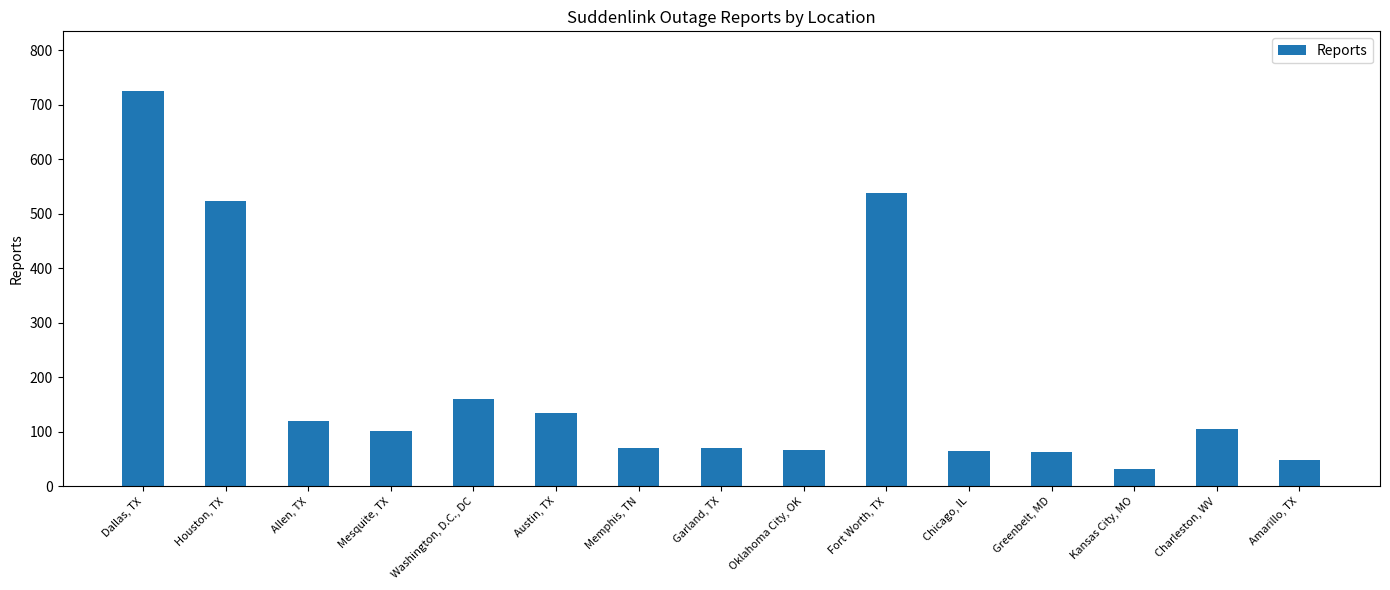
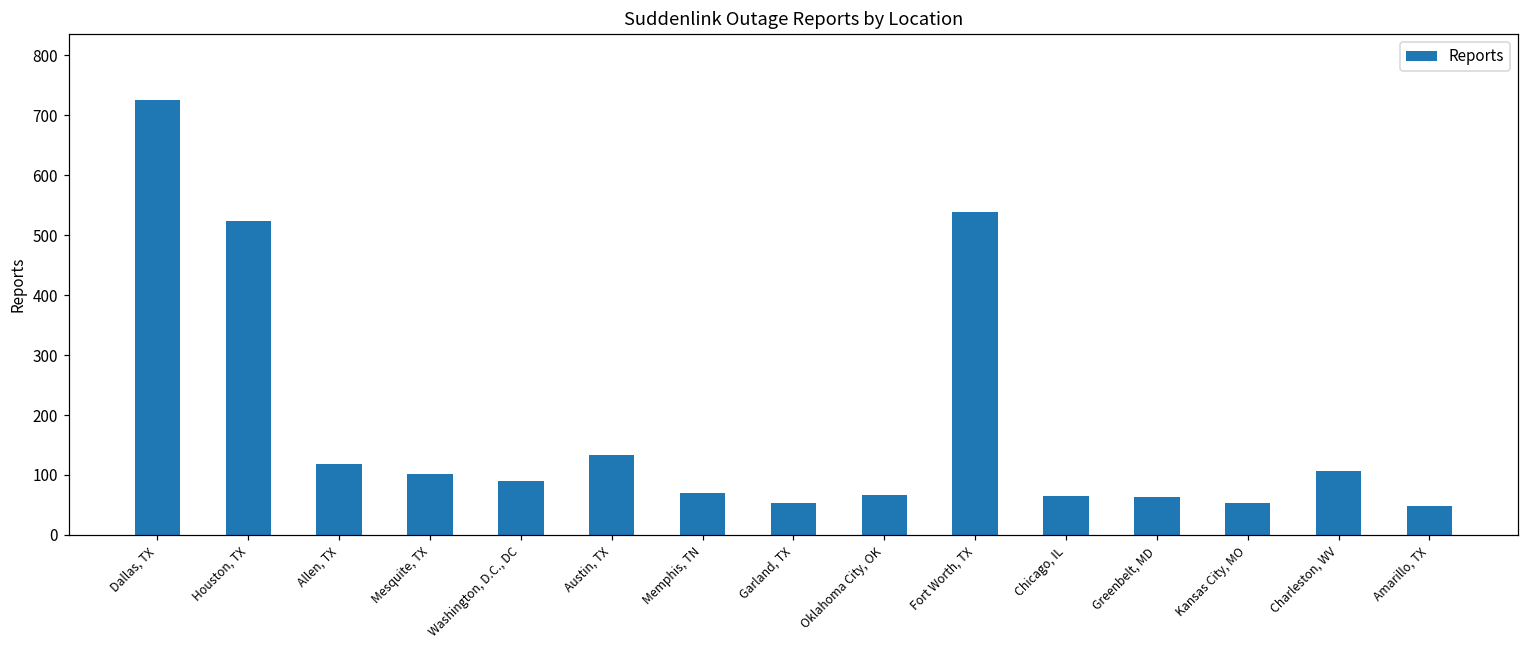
  {
    "Dallas, TX": 730,
    "Houston, TX": 520,
    "Allen, TX": 120,
    "Mesquite, TX": 100,
-   "Washington, D.C., DC": 160,
+   "Washington, D.C., DC": 90,
    "Austin, TX": 130,
    "Memphis, TN": 70,
-   "Garland, TX": 70,
+   "Garland, TX": 50,
    "Oklahoma City, OK": 70,
    "Fort Worth, TX": 540,
    "Chicago, IL": 70,
    "Greenbelt, MD": 60,
-   "Kansas City, MO": 30,
+   "Kansas City, MO": 50,
    "Charleston, WV": 110,
    "Amarillo, TX": 50
  }
